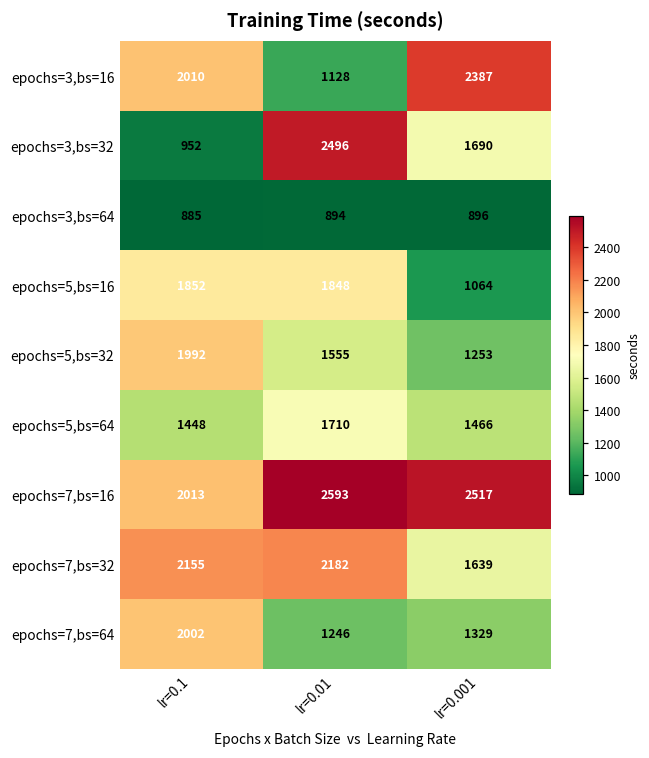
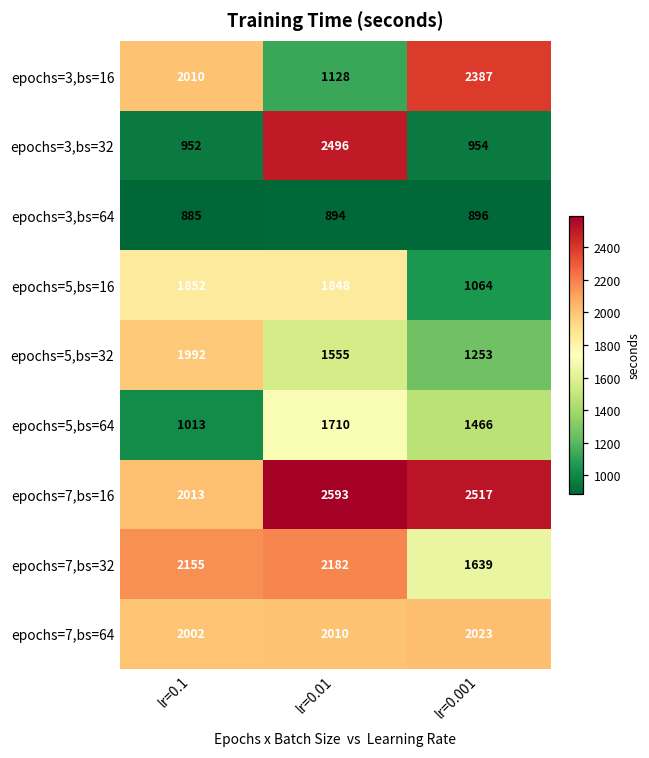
  {
    "epochs=3,bs=16": {
      "lr=0.1": 2010,
      "lr=0.01": 1128,
      "lr=0.001": 2387
    },
    "epochs=3,bs=32": {
      "lr=0.1": 952,
      "lr=0.01": 2496,
-     "lr=0.001": 1690
+     "lr=0.001": 954
    },
    "epochs=3,bs=64": {
      "lr=0.1": 885,
      "lr=0.01": 894,
      "lr=0.001": 896
    },
    "epochs=5,bs=16": {
      "lr=0.1": 1852,
      "lr=0.01": 1848,
      "lr=0.001": 1064
    },
    "epochs=5,bs=32": {
      "lr=0.1": 1992,
      "lr=0.01": 1555,
      "lr=0.001": 1253
    },
    "epochs=5,bs=64": {
-     "lr=0.1": 1448,
+     "lr=0.1": 1013,
      "lr=0.01": 1710,
      "lr=0.001": 1466
    },
    "epochs=7,bs=16": {
      "lr=0.1": 2013,
      "lr=0.01": 2593,
      "lr=0.001": 2517
    },
    "epochs=7,bs=32": {
      "lr=0.1": 2155,
      "lr=0.01": 2182,
      "lr=0.001": 1639
    },
    "epochs=7,bs=64": {
      "lr=0.1": 2002,
-     "lr=0.01": 1246,
-     "lr=0.001": 1329
+     "lr=0.01": 2010,
+     "lr=0.001": 2023
    }
  }
